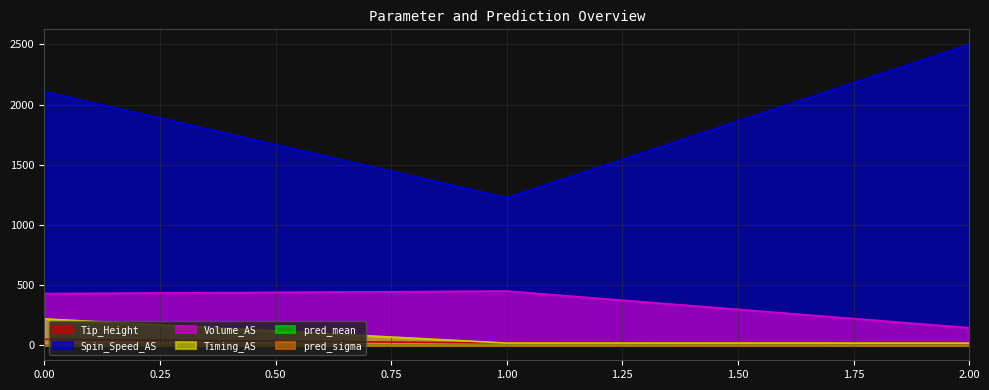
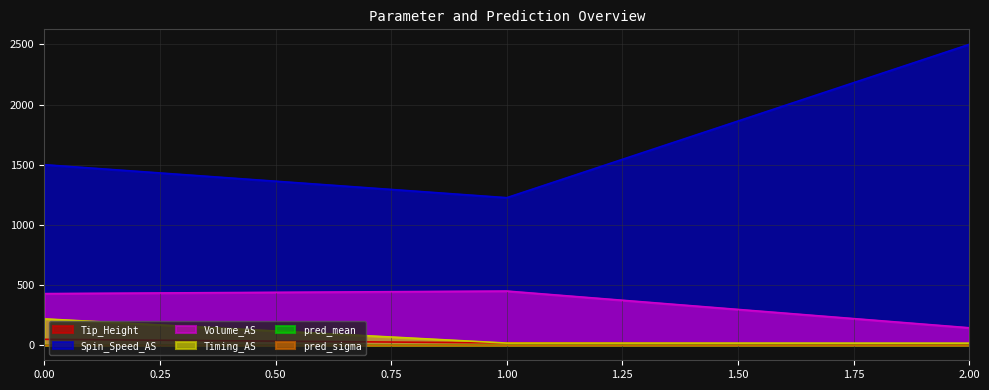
  {
    "Tip_Height": {
      "0.00": 50
    },
    "Spin_Speed_AS": {
-     "0.00": 2110,
+     "0.00": 1500,
      "1.00": 1230,
      "2.00": 2500
    },
    "Volume_AS": {
      "0.00": 430,
      "1.00": 450,
      "2.00": 150
    },
    "Timing_AS": {
      "0.00": 220
    },
    "pred_sigma": {
      "0.00": 0
    }
  }
